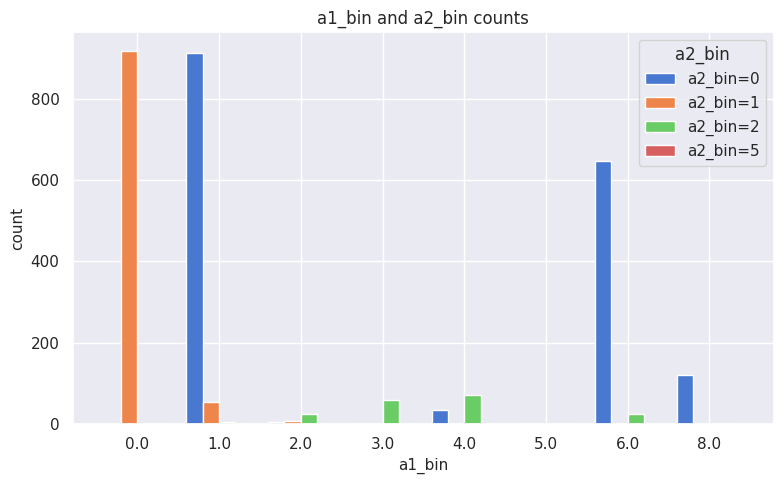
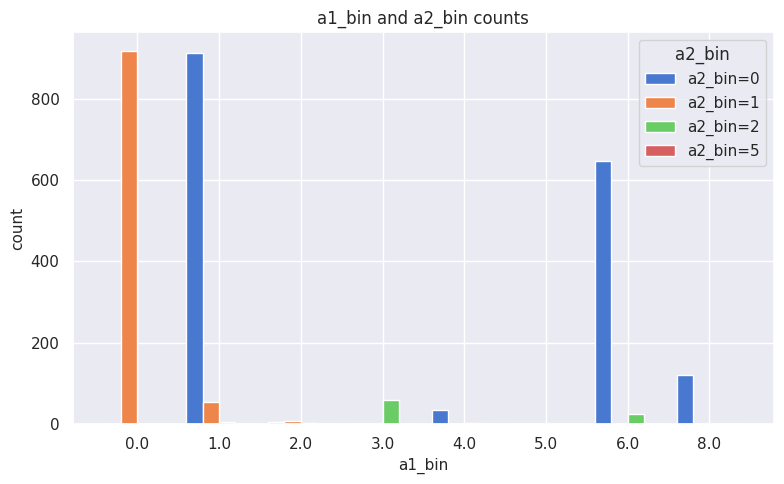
  {
    "a2_bin=0": {
      "0.0": 0,
      "1.0": 910,
      "3.0": 0,
      "4.0": 30,
      "5.0": 0,
      "6.0": 650,
      "8.0": 120
    },
    "a2_bin=2": {
-     "2.0": 20,
+     "2.0": 0,
      "3.0": 60,
-     "4.0": 70,
+     "4.0": 0,
      "6.0": 20,
      "8.0": 0
    }
  }
